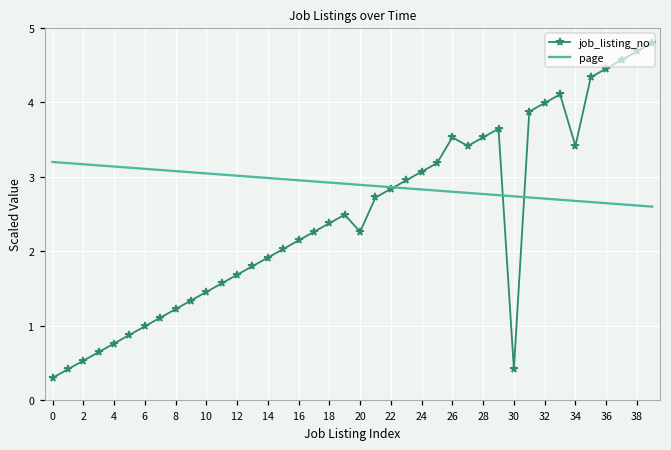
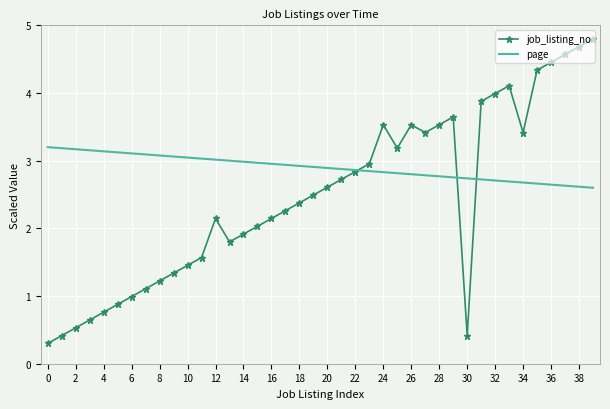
  {
    "job_listing_no": {
      "0": 0.3,
      "2": 0.5,
      "4": 0.8,
      "6": 1.0,
      "8": 1.2,
      "10": 1.5,
-     "12": 1.7,
+     "12": 2.1,
      "14": 1.9,
      "16": 2.1,
      "18": 2.4,
-     "20": 2.3,
-     "24": 3.1,
+     "20": 2.6,
+     "24": 3.5,
      "26": 3.5,
      "28": 3.5,
      "30": 0.4,
      "32": 4.0,
      "34": 3.4
    },
    "page": {
      "0": 3.2,
      "2": 3.2,
      "4": 3.1,
      "6": 3.1,
      "8": 3.1,
      "10": 3.0,
      "12": 3.0,
      "14": 3.0,
      "16": 3.0,
      "18": 2.9,
      "20": 2.9,
      "24": 2.8,
      "26": 2.8,
      "28": 2.8,
      "30": 2.7,
      "32": 2.7,
      "34": 2.7,
      "36": 2.6,
      "38": 2.6
    }
  }
